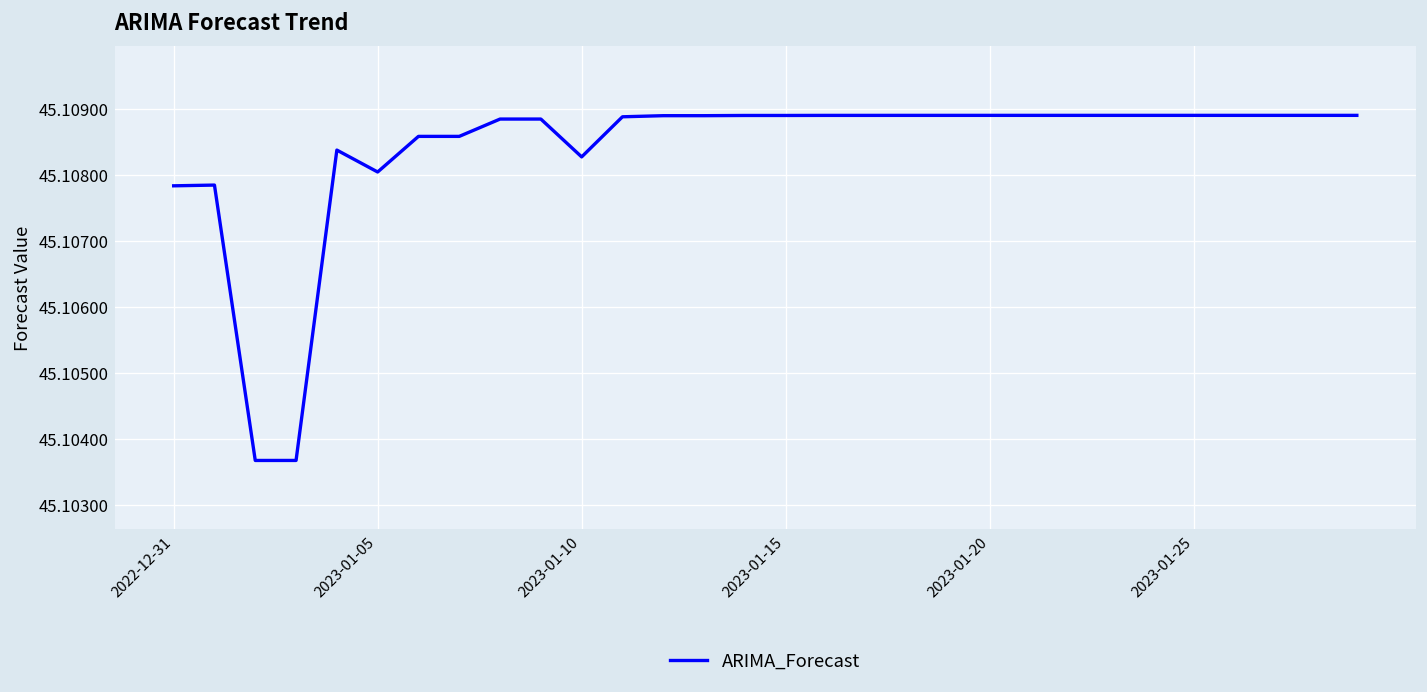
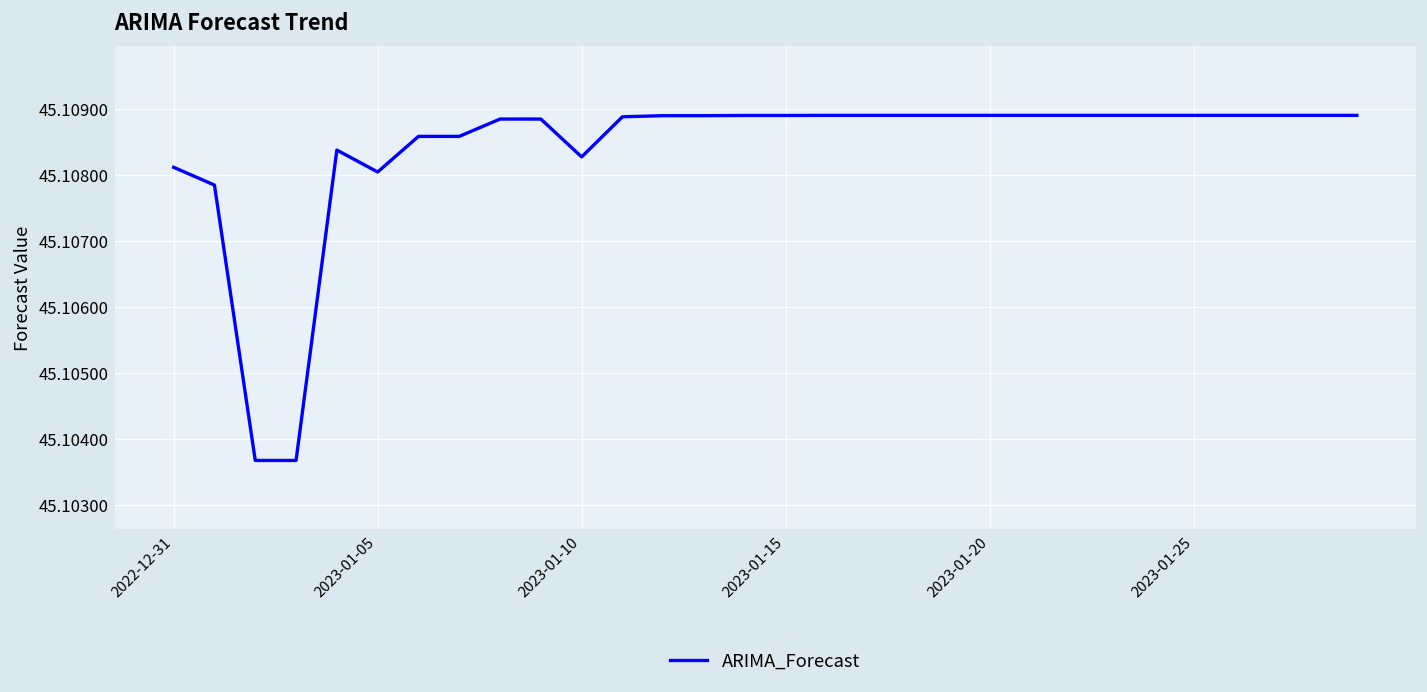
  {
-   "2022-12-31": 45.1078,
+   "2022-12-31": 45.1081,
    "2023-01-05": 45.1080,
    "2023-01-10": 45.1083,
    "2023-01-15": 45.1089,
    "2023-01-20": 45.1089,
    "2023-01-25": 45.1089
  }
